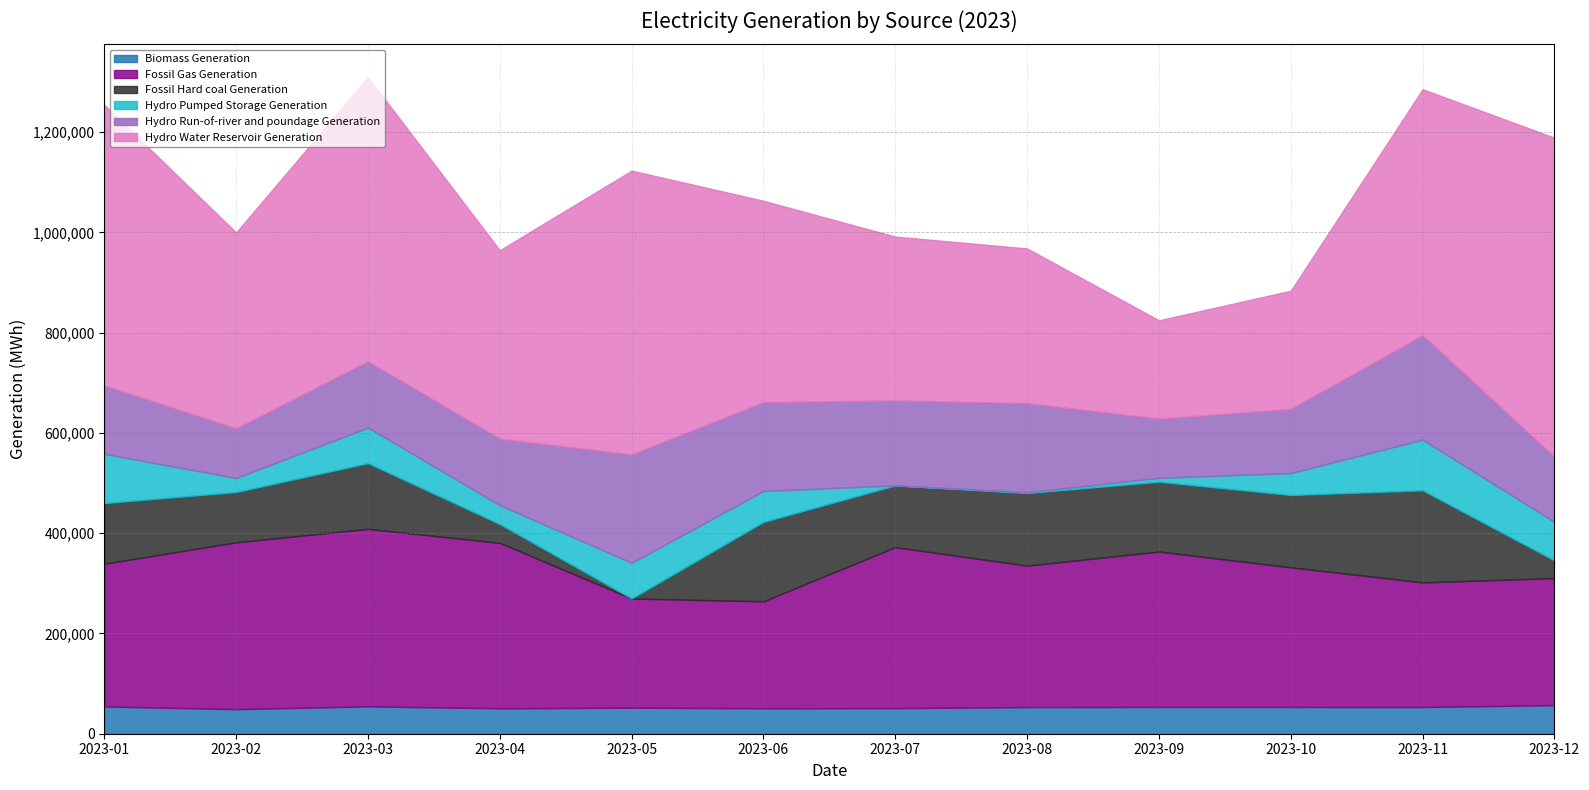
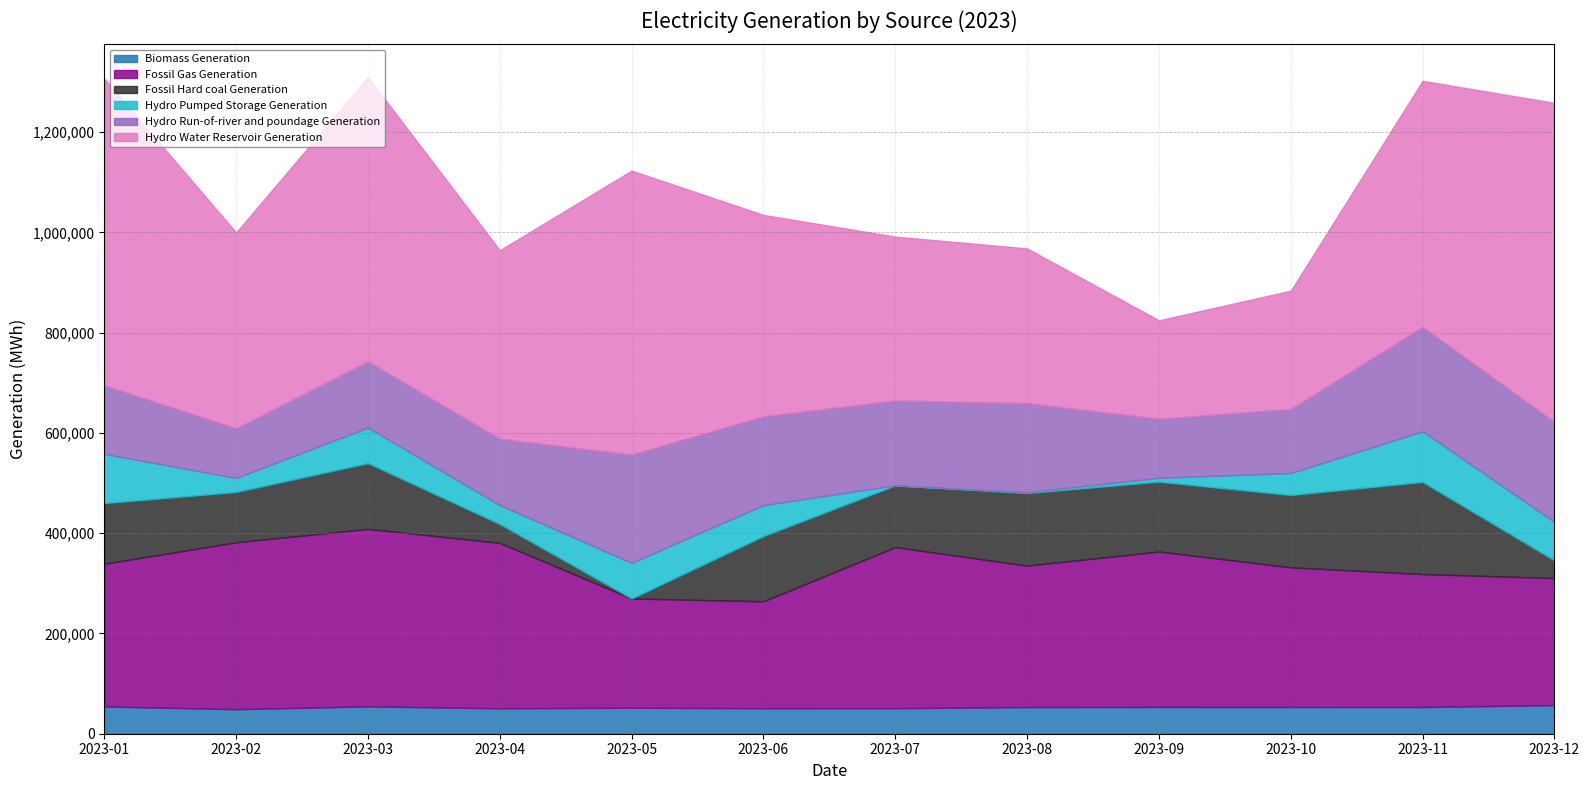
  {
    "Biomass Generation": {
      "2023-01": "50,000",
      "2023-02": "50,000",
      "2023-03": "50,000",
      "2023-04": "50,000",
      "2023-05": "50,000",
      "2023-06": "50,000",
      "2023-07": "50,000",
      "2023-08": "50,000",
      "2023-09": "50,000",
      "2023-10": "50,000",
      "2023-11": "50,000",
      "2023-12": "60,000"
    },
    "Fossil Gas Generation": {
      "2023-01": "280,000",
      "2023-02": "330,000",
      "2023-03": "350,000",
      "2023-04": "330,000",
      "2023-06": "210,000",
      "2023-07": "320,000",
      "2023-08": "280,000",
      "2023-09": "310,000",
      "2023-10": "280,000",
-     "2023-11": "250,000",
+     "2023-11": "270,000",
      "2023-12": "250,000"
    },
    "Fossil Hard coal Generation": {
      "2023-01": "120,000",
      "2023-02": "100,000",
      "2023-03": "130,000",
      "2023-04": "40,000",
-     "2023-06": "160,000",
+     "2023-06": "130,000",
      "2023-09": "140,000",
      "2023-10": "140,000",
      "2023-11": "180,000",
      "2023-12": "40,000"
    },
    "Hydro Pumped Storage Generation": {
      "2023-01": "100,000",
      "2023-02": "30,000",
      "2023-03": "70,000",
      "2023-04": "40,000",
      "2023-05": "70,000",
      "2023-06": "60,000",
      "2023-09": "10,000",
      "2023-10": "40,000",
      "2023-11": "100,000",
      "2023-12": "80,000"
    },
    "Hydro Run-of-river and poundage Generation": {
      "2023-01": "140,000",
      "2023-02": "100,000",
      "2023-03": "130,000",
      "2023-04": "130,000",
      "2023-05": "220,000",
      "2023-06": "180,000",
      "2023-07": "170,000",
      "2023-08": "180,000",
      "2023-09": "120,000",
      "2023-10": "130,000",
      "2023-11": "210,000",
-     "2023-12": "130,000"
+     "2023-12": "200,000"
    },
    "Hydro Water Reservoir Generation": {
-     "2023-01": "560,000",
+     "2023-01": "610,000",
      "2023-02": "390,000",
      "2023-04": "380,000",
      "2023-05": "570,000",
      "2023-06": "400,000",
      "2023-07": "330,000",
      "2023-08": "310,000",
      "2023-09": "200,000",
      "2023-10": "240,000",
      "2023-11": "490,000",
      "2023-12": "640,000"
    }
  }
